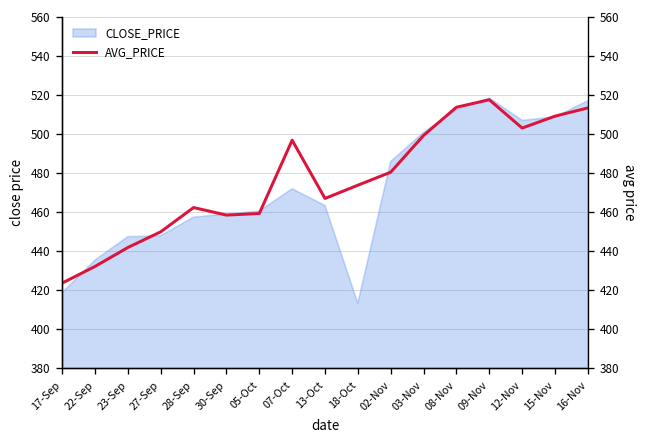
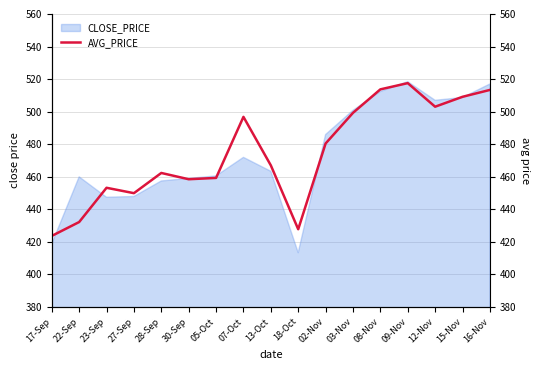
  {
    "CLOSE_PRICE": {
      "17-Sep": 419,
-     "22-Sep": 435,
+     "22-Sep": 460,
      "23-Sep": 447,
      "27-Sep": 448,
      "28-Sep": 457,
      "30-Sep": 459,
      "05-Oct": 461,
      "07-Oct": 472,
      "13-Oct": 463,
      "18-Oct": 413,
      "02-Nov": 486,
      "03-Nov": 501,
      "08-Nov": 512,
      "09-Nov": 518,
      "12-Nov": 507,
      "15-Nov": 509,
      "16-Nov": 517
    },
    "AVG_PRICE": {
      "17-Sep": 424,
      "22-Sep": 432,
-     "23-Sep": 442,
+     "23-Sep": 453,
      "27-Sep": 450,
      "28-Sep": 462,
      "30-Sep": 459,
      "05-Oct": 459,
      "07-Oct": 497,
      "13-Oct": 467,
-     "18-Oct": 474,
+     "18-Oct": 428,
      "02-Nov": 480,
      "03-Nov": 499,
      "08-Nov": 514,
      "09-Nov": 518,
      "12-Nov": 503,
      "15-Nov": 509,
      "16-Nov": 513
    }
  }
